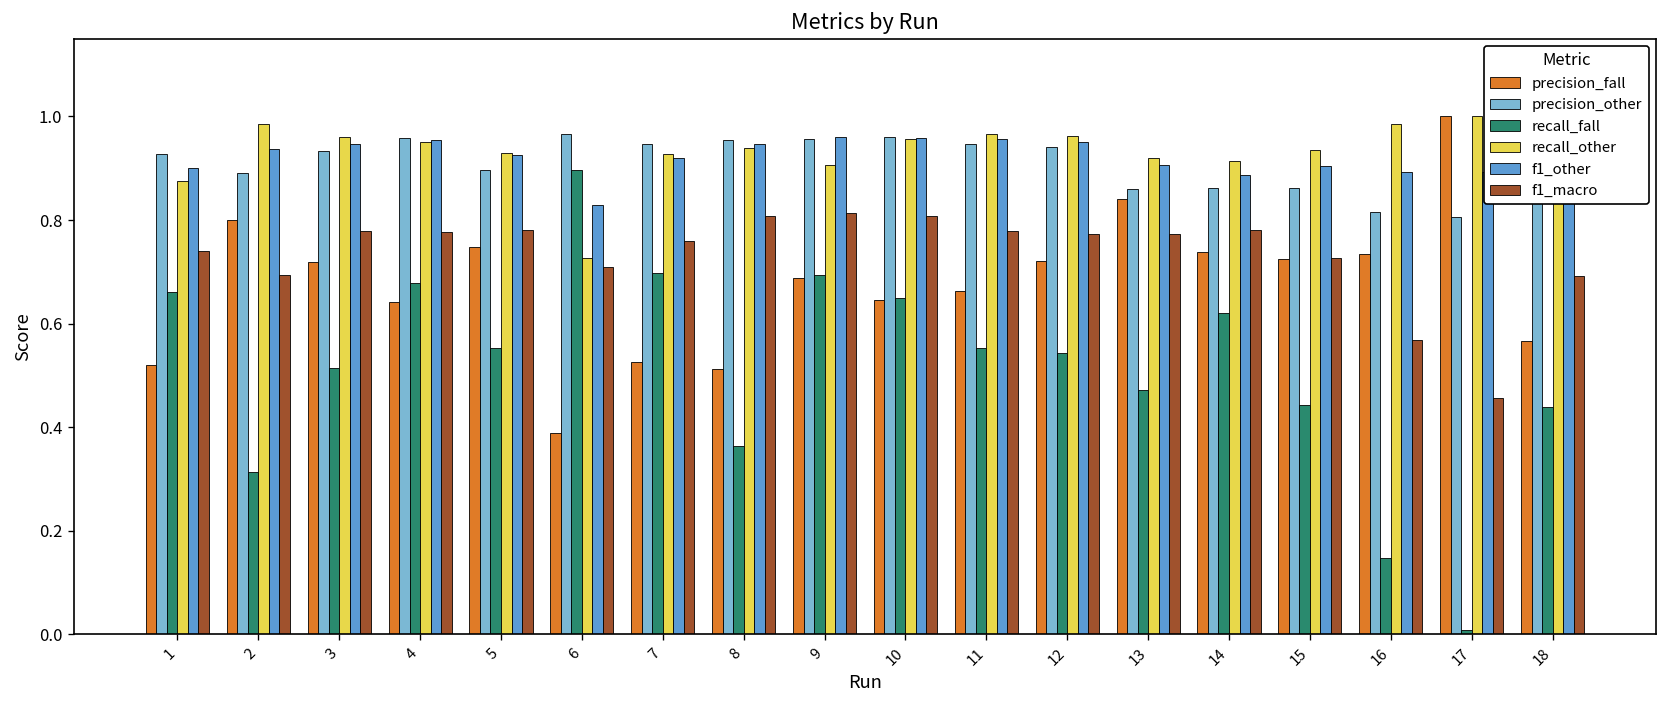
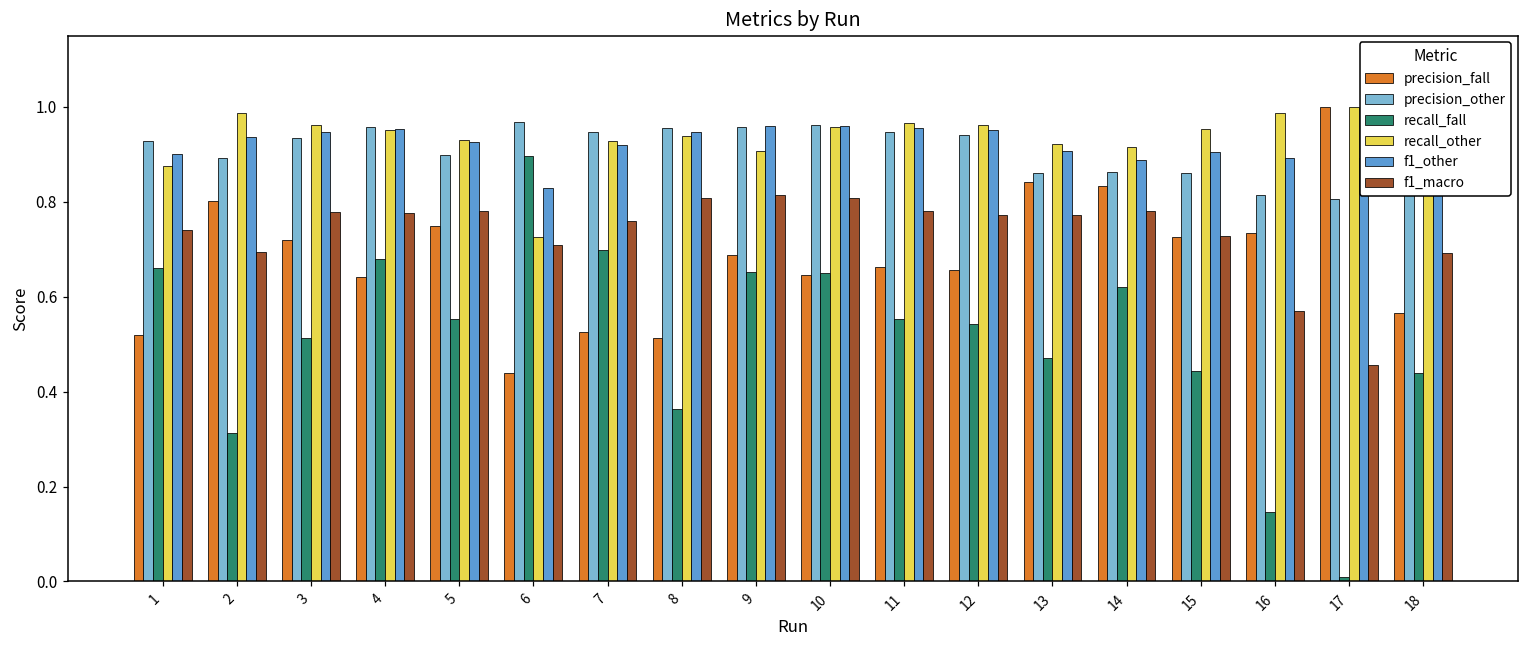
  {
    "precision_fall": {
      "1": 0.52,
      "2": 0.80,
      "3": 0.72,
      "4": 0.64,
      "5": 0.75,
-     "6": 0.39,
+     "6": 0.44,
      "7": 0.53,
      "8": 0.51,
      "9": 0.69,
      "10": 0.65,
      "11": 0.66,
-     "12": 0.72,
+     "12": 0.66,
      "13": 0.84,
-     "14": 0.74,
+     "14": 0.83,
      "15": 0.73,
      "16": 0.74,
      "17": 1.00,
      "18": 0.57
    },
    "recall_fall": {
      "1": 0.66,
      "2": 0.31,
      "3": 0.51,
      "4": 0.68,
      "5": 0.55,
      "6": 0.90,
      "7": 0.70,
      "8": 0.36,
-     "9": 0.69,
+     "9": 0.65,
      "10": 0.65,
      "11": 0.55,
      "12": 0.54,
      "13": 0.47,
      "14": 0.62,
      "15": 0.44,
      "16": 0.15,
      "17": 0.01,
      "18": 0.44
    },
    "recall_other": {
      "1": 0.88,
      "2": 0.99,
      "3": 0.96,
      "4": 0.95,
      "5": 0.93,
      "6": 0.73,
      "7": 0.93,
      "8": 0.94,
      "9": 0.91,
      "10": 0.96,
      "11": 0.97,
      "12": 0.96,
      "13": 0.92,
      "14": 0.92,
-     "15": 0.93,
+     "15": 0.95,
      "16": 0.99,
      "17": 1.00
    },
    "f1_macro": {
      "1": 0.74,
      "2": 0.69,
      "3": 0.78,
      "4": 0.78,
      "5": 0.78,
      "6": 0.71,
      "7": 0.76,
      "8": 0.81,
      "9": 0.81,
      "10": 0.81,
      "11": 0.78,
      "12": 0.77,
      "13": 0.77,
      "14": 0.78,
      "15": 0.73,
      "16": 0.57,
      "17": 0.46,
      "18": 0.69
    }
  }
